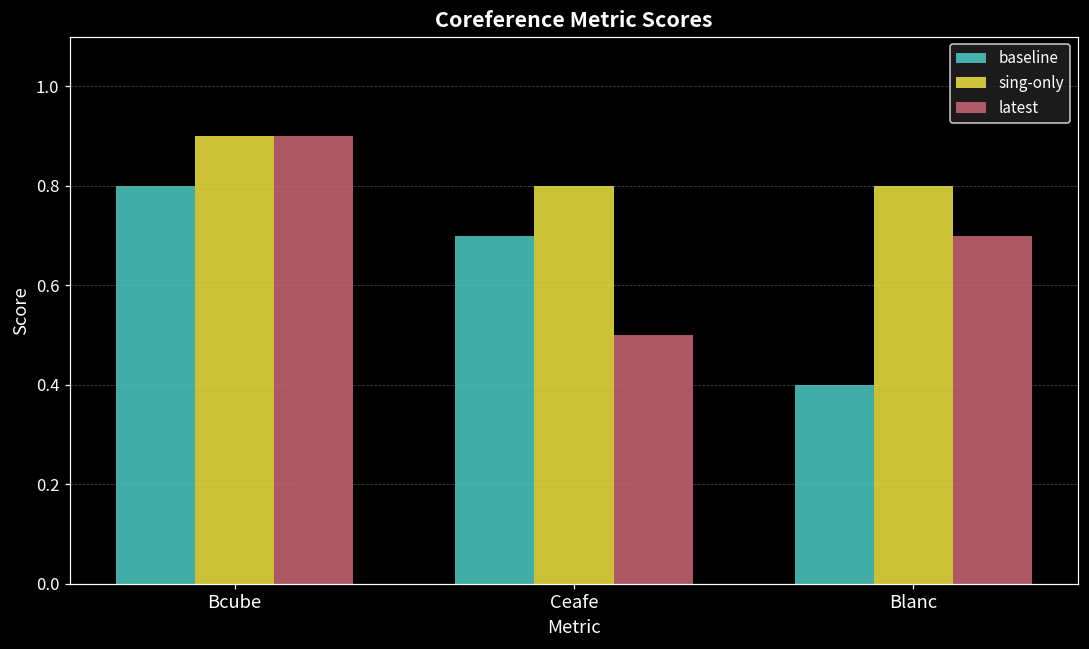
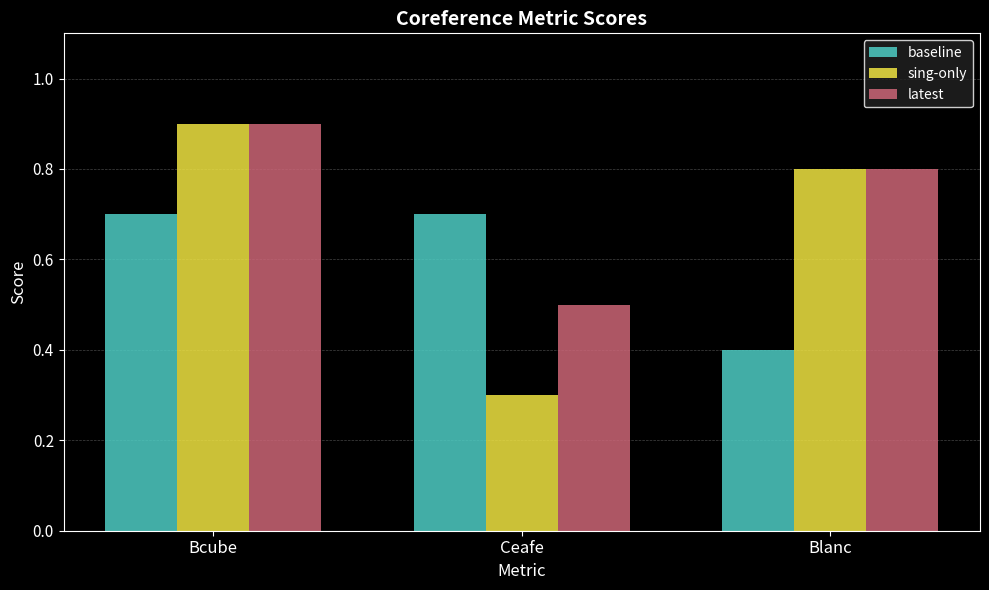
  {
    "baseline": {
-     "Bcube": 0.8,
+     "Bcube": 0.7,
      "Ceafe": 0.7,
      "Blanc": 0.4
    },
    "sing-only": {
      "Bcube": 0.9,
-     "Ceafe": 0.8,
+     "Ceafe": 0.3,
      "Blanc": 0.8
    },
    "latest": {
      "Bcube": 0.9,
      "Ceafe": 0.5,
-     "Blanc": 0.7
+     "Blanc": 0.8
    }
  }
